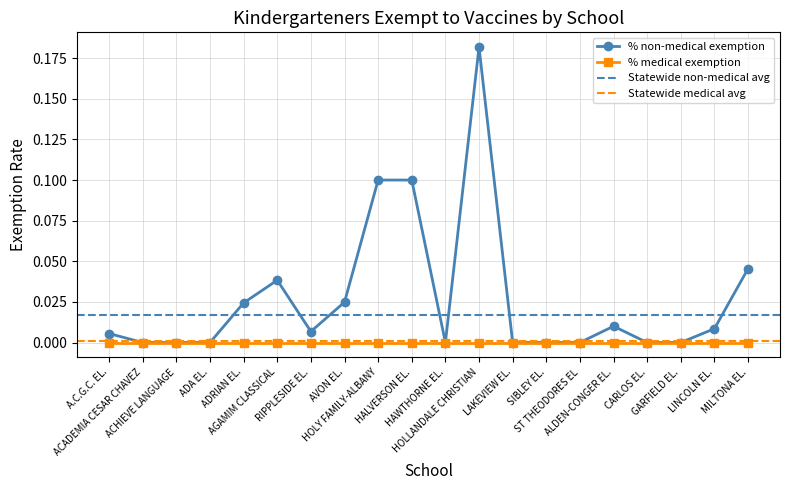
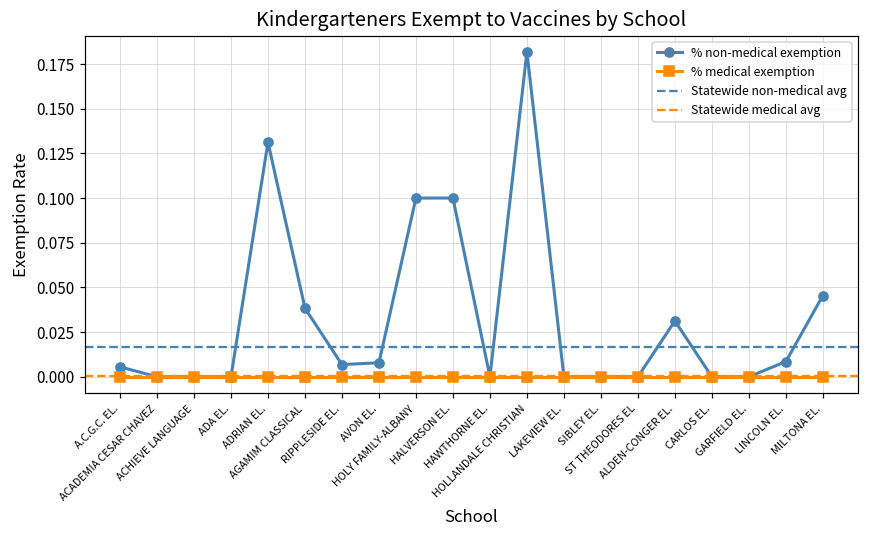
  {
    "% non-medical exemption": {
      "A.C.G.C. EL.": 0.006,
-     "ADRIAN EL.": 0.024,
+     "ADRIAN EL.": 0.131,
      "AGAMIM CLASSICAL": 0.038,
      "RIPPLESIDE EL.": 0.007,
-     "AVON EL.": 0.025,
+     "AVON EL.": 0.008,
      "HOLY FAMILY-ALBANY": 0.100,
      "HALVERSON EL.": 0.100,
      "HOLLANDALE CHRISTIAN": 0.182,
-     "ALDEN-CONGER EL.": 0.010,
+     "ALDEN-CONGER EL.": 0.031,
      "LINCOLN EL.": 0.009,
      "MILTONA EL.": 0.045
    },
    "% medical exemption": {
      "A.C.G.C. EL.": 0.000,
      "ADRIAN EL.": 0.000,
      "AGAMIM CLASSICAL": 0.000,
      "RIPPLESIDE EL.": 0.000,
      "AVON EL.": 0.000,
      "HOLY FAMILY-ALBANY": 0.000,
      "HALVERSON EL.": 0.000,
      "HOLLANDALE CHRISTIAN": 0.000,
      "ALDEN-CONGER EL.": 0.000,
      "LINCOLN EL.": 0.000,
      "MILTONA EL.": 0.000
    }
  }
